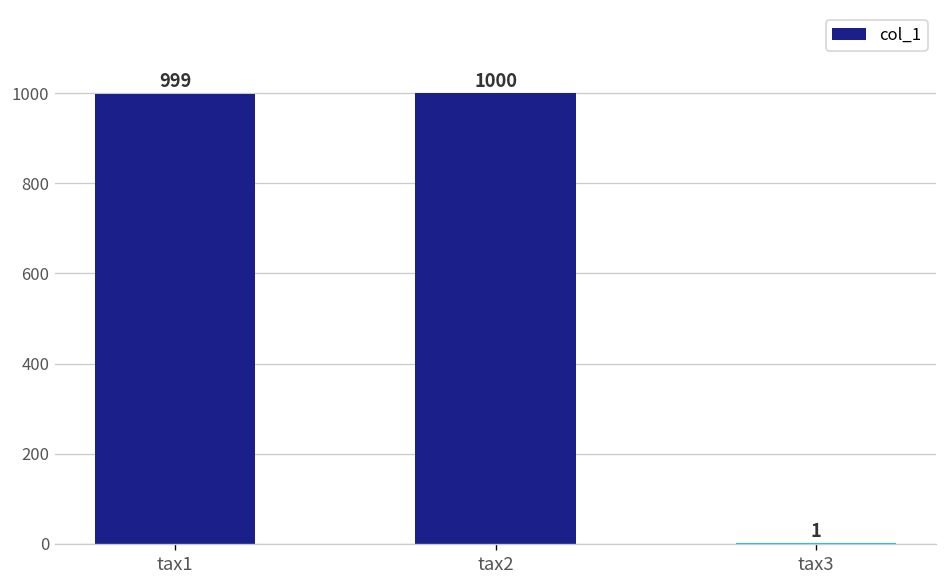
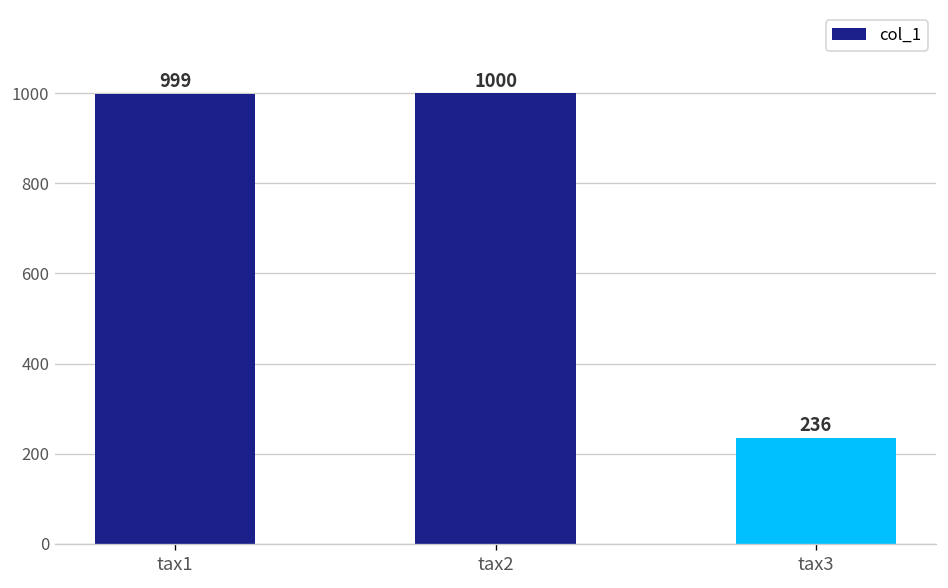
  {
    "tax1": 999,
    "tax2": 1000,
-   "tax3": 1
+   "tax3": 236
  }
